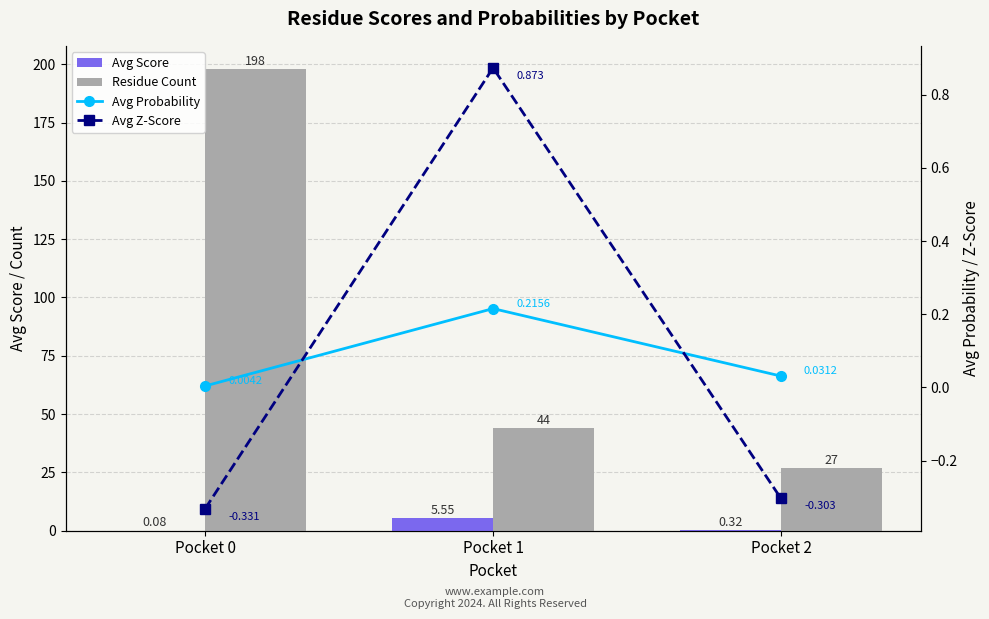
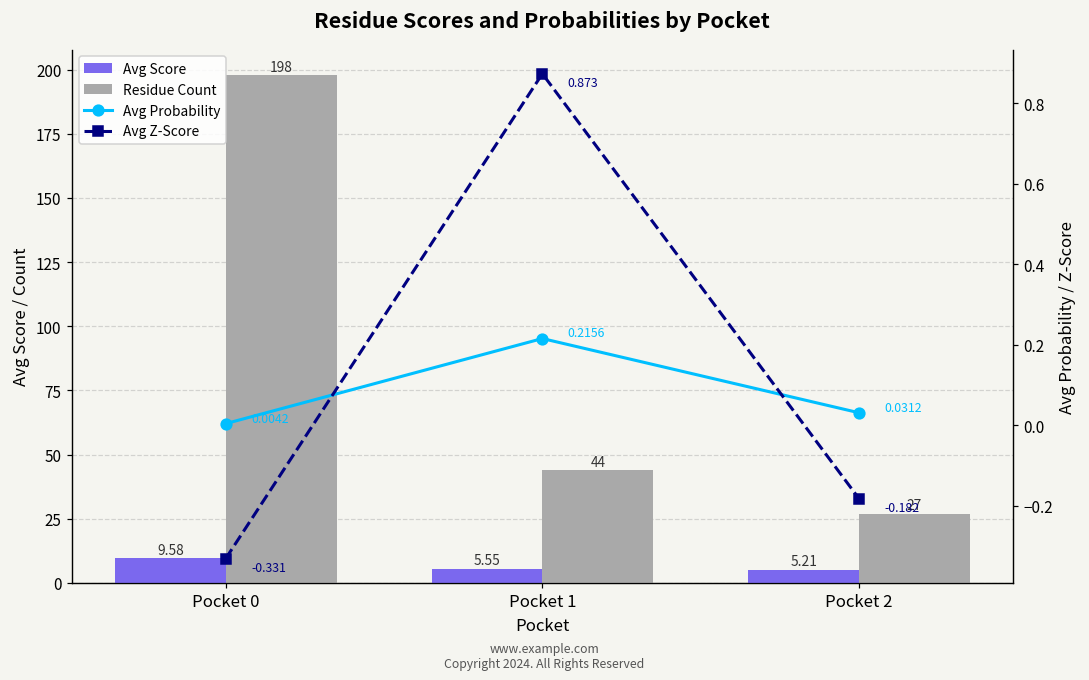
  {
    "Avg Score": {
-     "Pocket 0": 0.08,
+     "Pocket 0": 9.58,
      "Pocket 1": 5.55,
-     "Pocket 2": 0.32
+     "Pocket 2": 5.21
    },
    "Residue Count": {
      "Pocket 0": 198,
      "Pocket 1": 44
    },
    "Avg Probability": {
      "Pocket 0": 0.0042,
      "Pocket 1": 0.2156,
      "Pocket 2": 0.0312
    },
    "Avg Z-Score": {
      "Pocket 0": -0.331,
      "Pocket 1": 0.873,
-     "Pocket 2": -0.303
+     "Pocket 2": -0.182
    }
  }
